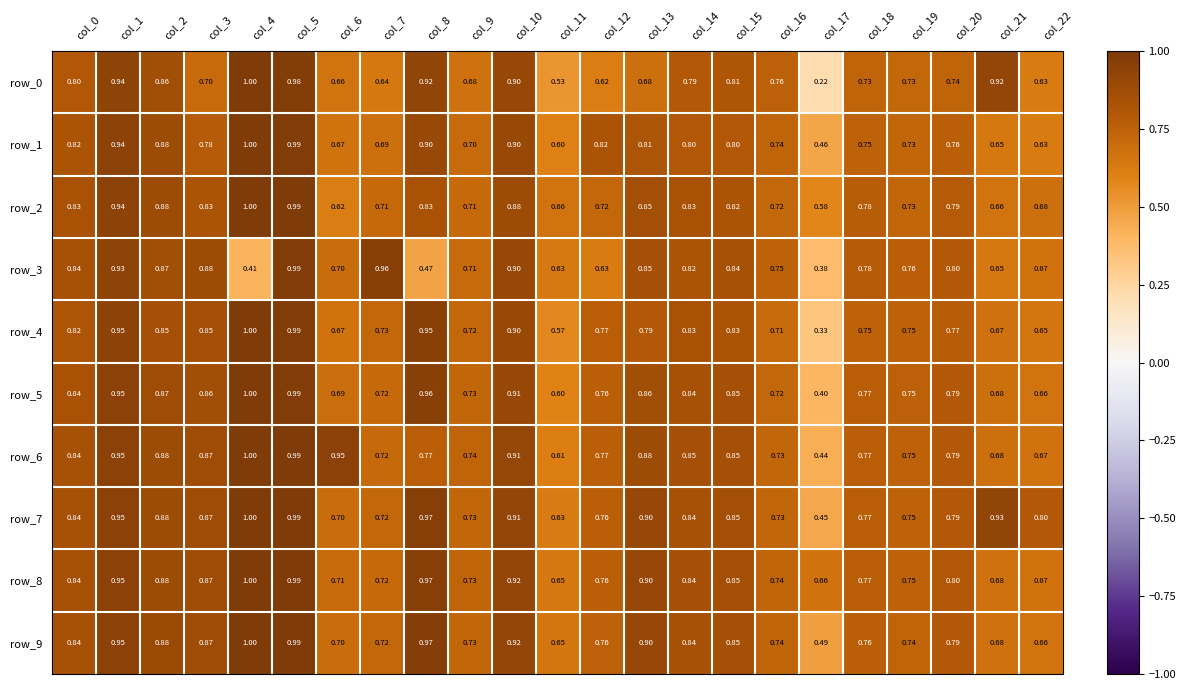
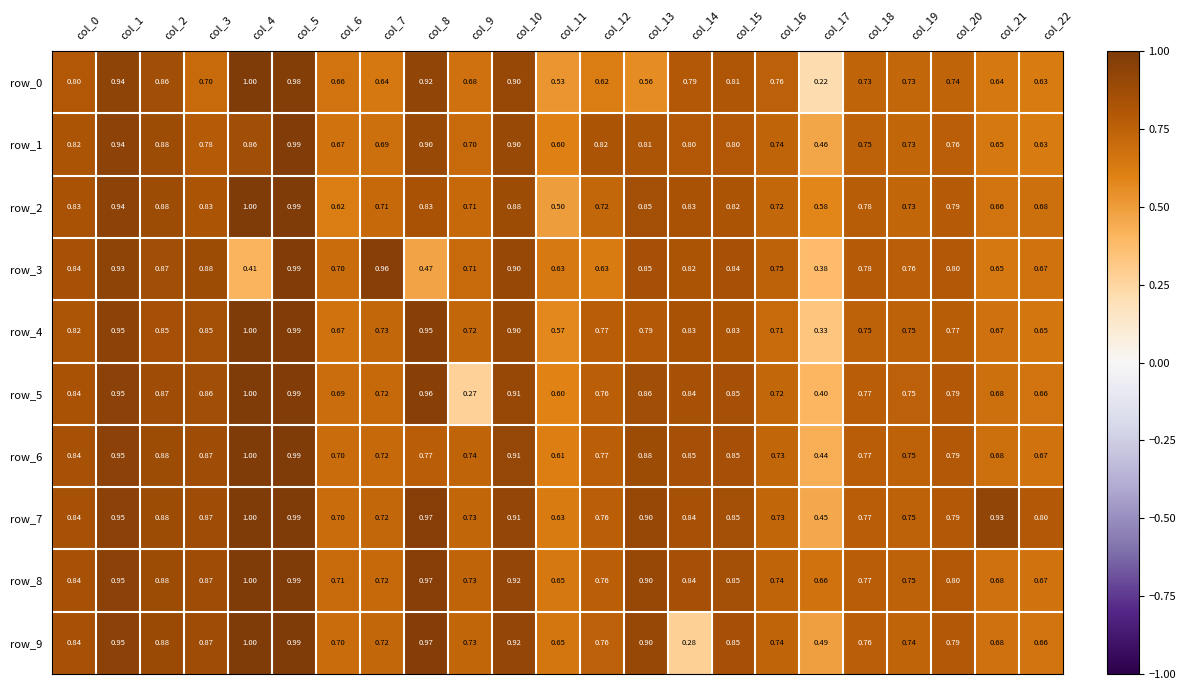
  {
    "row_0": {
      "col_0": 0.80,
      "col_1": 0.94,
      "col_2": 0.86,
      "col_3": 0.70,
      "col_4": 1.00,
      "col_5": 0.98,
      "col_6": 0.66,
      "col_7": 0.64,
      "col_8": 0.92,
      "col_9": 0.68,
      "col_10": 0.90,
      "col_11": 0.53,
      "col_12": 0.62,
-     "col_13": 0.68,
+     "col_13": 0.56,
      "col_14": 0.79,
      "col_15": 0.81,
      "col_16": 0.76,
      "col_17": 0.22,
      "col_18": 0.73,
      "col_19": 0.73,
      "col_20": 0.74,
-     "col_21": 0.92,
+     "col_21": 0.64,
      "col_22": 0.63
    },
    "row_1": {
      "col_0": 0.82,
      "col_1": 0.94,
      "col_2": 0.88,
      "col_3": 0.78,
-     "col_4": 1.00,
+     "col_4": 0.86,
      "col_5": 0.99,
      "col_6": 0.67,
      "col_7": 0.69,
      "col_8": 0.90,
      "col_9": 0.70,
      "col_10": 0.90,
      "col_11": 0.60,
      "col_12": 0.82,
      "col_13": 0.81,
      "col_14": 0.80,
      "col_15": 0.80,
      "col_16": 0.74,
      "col_17": 0.46,
      "col_18": 0.75,
      "col_19": 0.73,
      "col_20": 0.76,
      "col_21": 0.65,
      "col_22": 0.63
    },
    "row_2": {
      "col_0": 0.83,
      "col_1": 0.94,
      "col_2": 0.88,
      "col_3": 0.83,
      "col_4": 1.00,
      "col_5": 0.99,
      "col_6": 0.62,
      "col_7": 0.71,
      "col_8": 0.83,
      "col_9": 0.71,
      "col_10": 0.88,
-     "col_11": 0.66,
+     "col_11": 0.50,
      "col_12": 0.72,
      "col_13": 0.85,
      "col_14": 0.83,
      "col_15": 0.82,
      "col_16": 0.72,
      "col_17": 0.58,
      "col_18": 0.78,
      "col_19": 0.73,
      "col_20": 0.79,
      "col_21": 0.66,
      "col_22": 0.68
    },
    "row_5": {
      "col_0": 0.84,
      "col_1": 0.95,
      "col_2": 0.87,
      "col_3": 0.86,
      "col_4": 1.00,
      "col_5": 0.99,
      "col_6": 0.69,
      "col_7": 0.72,
      "col_8": 0.96,
-     "col_9": 0.73,
+     "col_9": 0.27,
      "col_10": 0.91,
      "col_11": 0.60,
      "col_12": 0.76,
      "col_13": 0.86,
      "col_14": 0.84,
      "col_15": 0.85,
      "col_16": 0.72,
      "col_17": 0.40,
      "col_18": 0.77,
      "col_19": 0.75,
      "col_20": 0.79,
      "col_21": 0.68,
      "col_22": 0.66
    },
    "row_6": {
      "col_0": 0.84,
      "col_1": 0.95,
      "col_2": 0.88,
      "col_3": 0.87,
      "col_4": 1.00,
      "col_5": 0.99,
-     "col_6": 0.95,
+     "col_6": 0.70,
      "col_7": 0.72,
      "col_8": 0.77,
      "col_9": 0.74,
      "col_10": 0.91,
      "col_11": 0.61,
      "col_12": 0.77,
      "col_13": 0.88,
      "col_14": 0.85,
      "col_15": 0.85,
      "col_16": 0.73,
      "col_17": 0.44,
      "col_18": 0.77,
      "col_19": 0.75,
      "col_20": 0.79,
      "col_21": 0.68,
      "col_22": 0.67
    },
    "row_9": {
      "col_0": 0.84,
      "col_1": 0.95,
      "col_2": 0.88,
      "col_3": 0.87,
      "col_4": 1.00,
      "col_5": 0.99,
      "col_6": 0.70,
      "col_7": 0.72,
      "col_8": 0.97,
      "col_9": 0.73,
      "col_10": 0.92,
      "col_11": 0.65,
      "col_12": 0.76,
      "col_13": 0.90,
-     "col_14": 0.84,
+     "col_14": 0.28,
      "col_15": 0.85,
      "col_16": 0.74,
      "col_17": 0.49,
      "col_18": 0.76,
      "col_19": 0.74,
      "col_20": 0.79,
      "col_21": 0.68,
      "col_22": 0.66
    }
  }
